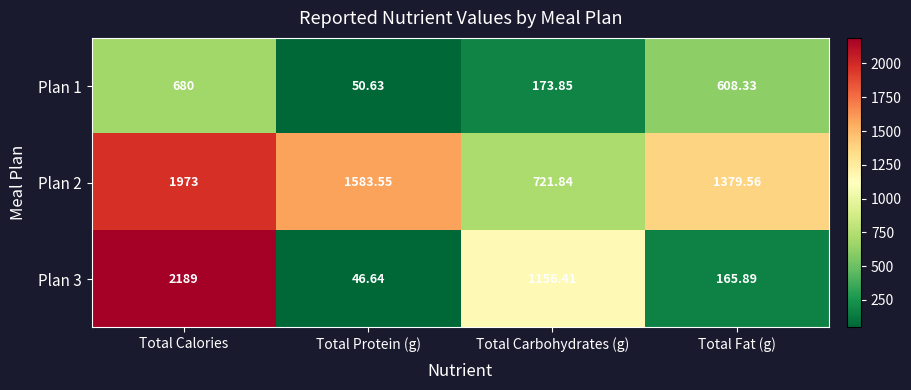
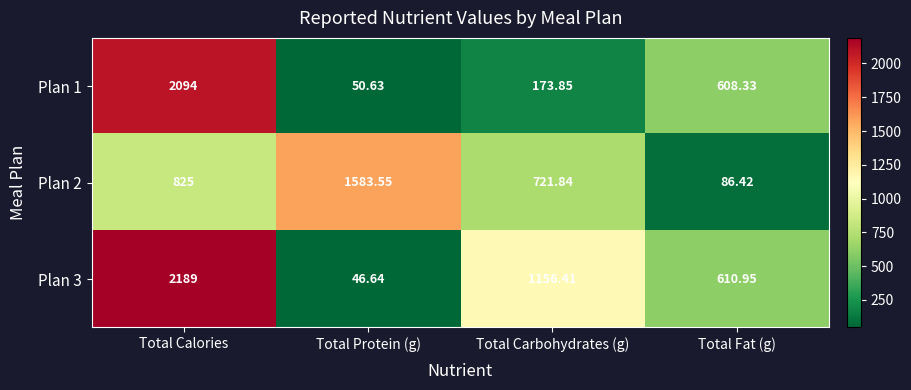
  {
    "Plan 1": {
-     "Total Calories": 680,
+     "Total Calories": 2094,
      "Total Protein (g)": 50.63,
      "Total Carbohydrates (g)": 173.85,
      "Total Fat (g)": 608.33
    },
    "Plan 2": {
-     "Total Calories": 1973,
+     "Total Calories": 825,
      "Total Protein (g)": 1583.55,
      "Total Carbohydrates (g)": 721.84,
-     "Total Fat (g)": 1379.56
+     "Total Fat (g)": 86.42
    },
    "Plan 3": {
      "Total Calories": 2189,
      "Total Protein (g)": 46.64,
      "Total Carbohydrates (g)": 1156.41,
-     "Total Fat (g)": 165.89
+     "Total Fat (g)": 610.95
    }
  }
